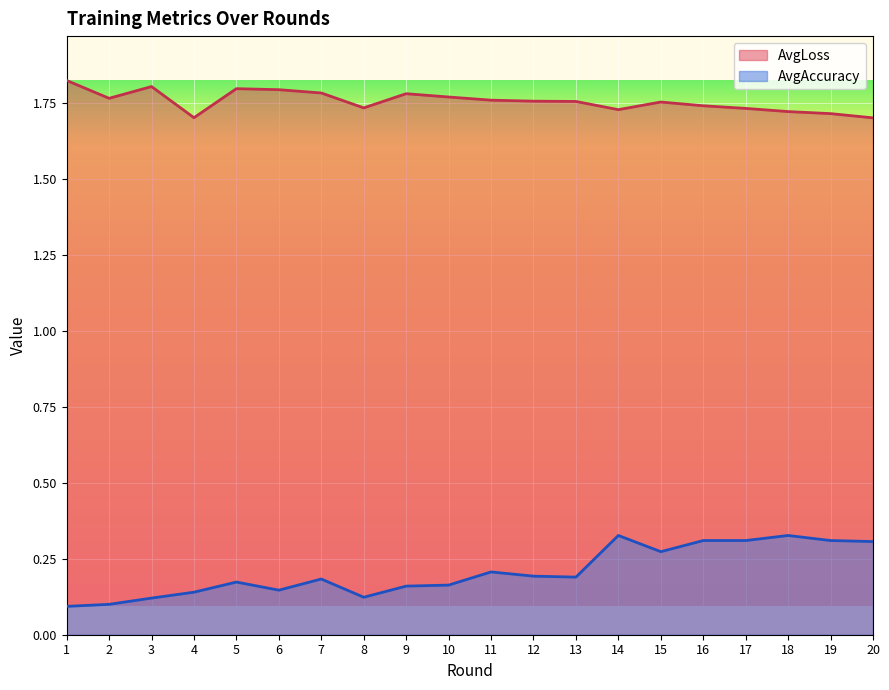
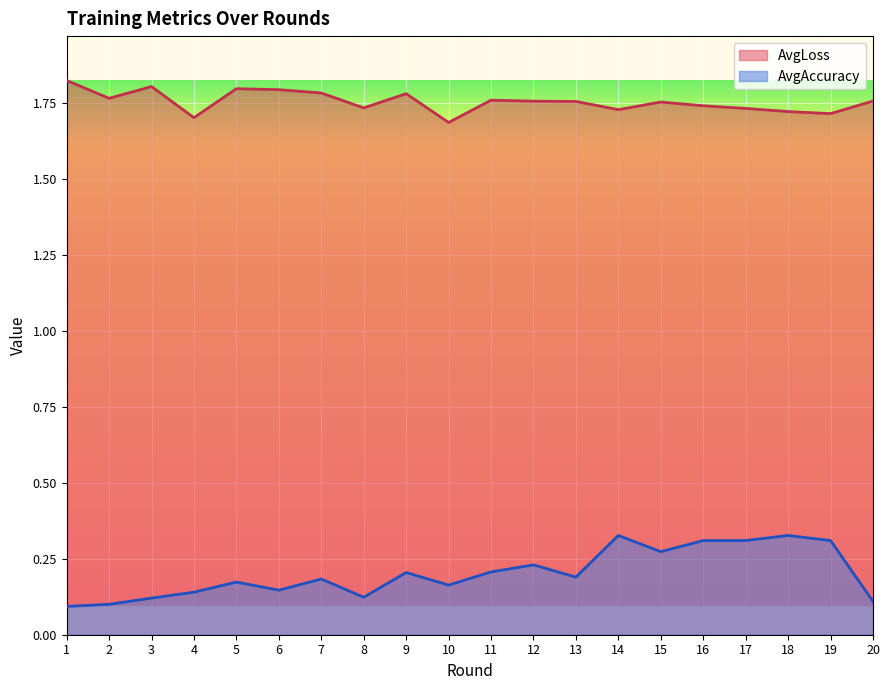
  {
    "AvgLoss": {
      "1": 1.82,
      "2": 1.77,
      "3": 1.80,
      "4": 1.70,
      "5": 1.80,
      "6": 1.79,
      "7": 1.78,
      "8": 1.73,
      "9": 1.78,
-     "10": 1.77,
+     "10": 1.69,
      "11": 1.76,
      "12": 1.76,
      "13": 1.76,
      "14": 1.73,
      "15": 1.75,
      "16": 1.74,
      "17": 1.73,
      "18": 1.72,
      "19": 1.72,
-     "20": 1.70
+     "20": 1.76
    },
    "AvgAccuracy": {
      "1": 0.09,
      "2": 0.10,
      "3": 0.12,
      "4": 0.14,
      "5": 0.17,
      "6": 0.15,
      "7": 0.18,
      "8": 0.12,
-     "9": 0.16,
+     "9": 0.20,
      "10": 0.16,
      "11": 0.21,
-     "12": 0.19,
+     "12": 0.23,
      "13": 0.19,
      "14": 0.33,
      "15": 0.27,
      "16": 0.31,
      "17": 0.31,
      "18": 0.33,
      "19": 0.31,
-     "20": 0.31
+     "20": 0.11
    }
  }
